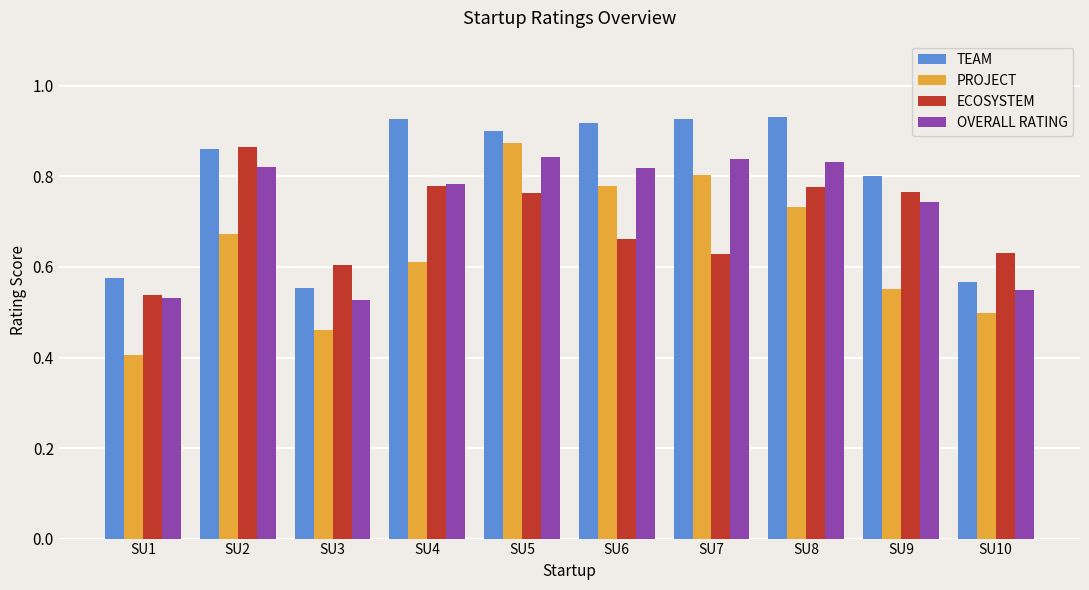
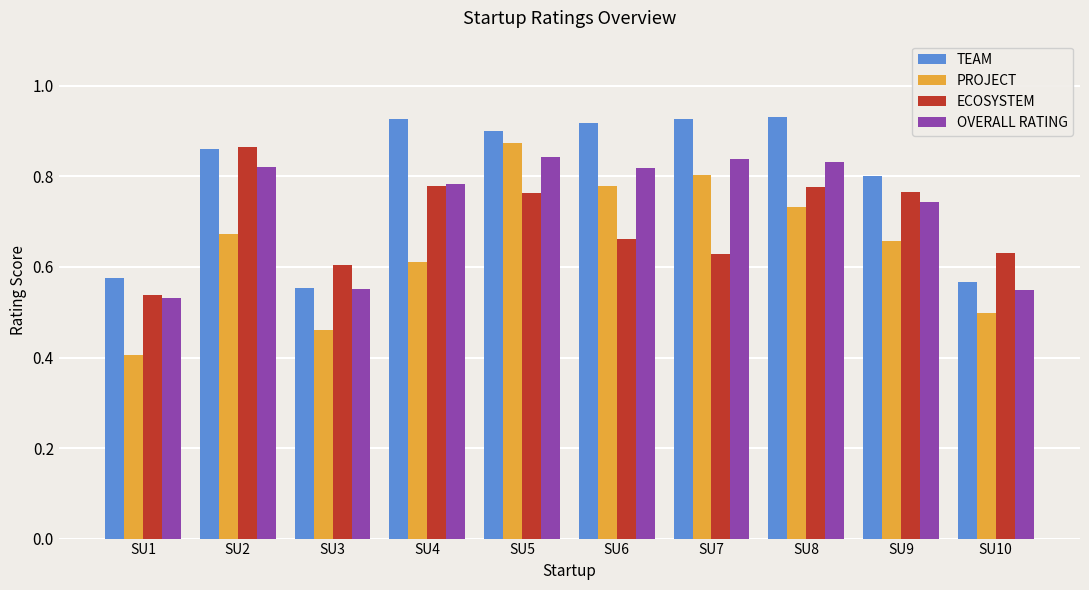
  {
    "TEAM": {
      "SU1": 0.58,
      "SU2": 0.86,
      "SU3": 0.55,
      "SU4": 0.93,
      "SU5": 0.90,
      "SU6": 0.92,
      "SU7": 0.93,
      "SU8": 0.93,
      "SU9": 0.80,
      "SU10": 0.57
    },
    "PROJECT": {
      "SU1": 0.41,
      "SU2": 0.67,
      "SU3": 0.46,
      "SU4": 0.61,
      "SU5": 0.87,
      "SU6": 0.78,
      "SU7": 0.80,
      "SU8": 0.73,
-     "SU9": 0.55,
+     "SU9": 0.66,
      "SU10": 0.50
    },
    "ECOSYSTEM": {
      "SU1": 0.54,
      "SU2": 0.87,
      "SU3": 0.60,
      "SU4": 0.78,
      "SU5": 0.76,
      "SU6": 0.66,
      "SU7": 0.63,
      "SU8": 0.78,
      "SU9": 0.77,
      "SU10": 0.63
    },
    "OVERALL RATING": {
      "SU1": 0.53,
      "SU2": 0.82,
-     "SU3": 0.53,
+     "SU3": 0.55,
      "SU4": 0.78,
      "SU5": 0.84,
      "SU6": 0.82,
      "SU7": 0.84,
      "SU8": 0.83,
      "SU9": 0.74,
      "SU10": 0.55
    }
  }
